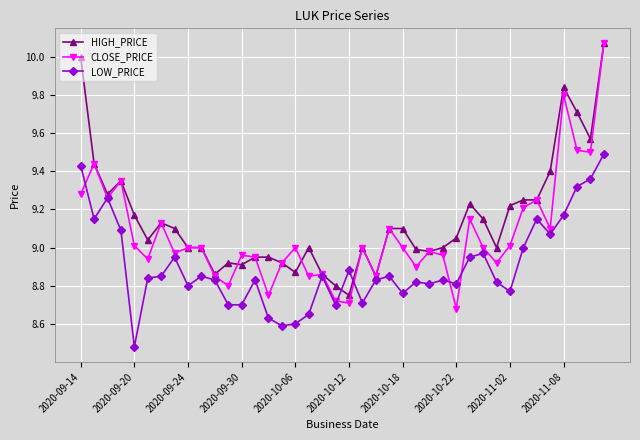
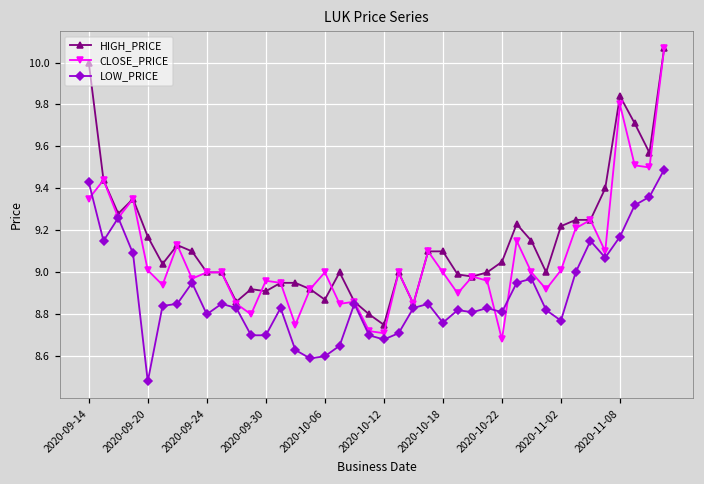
  {
    "HIGH_PRICE": {
      "2020-09-20": 9.17,
      "2020-09-30": 8.91,
      "2020-10-06": 8.87,
      "2020-10-12": 8.75,
      "2020-10-18": 9.10,
      "2020-10-22": 9.05,
      "2020-11-02": 9.22,
      "2020-11-08": 9.84
    },
    "CLOSE_PRICE": {
-     "2020-09-14": 9.28,
+     "2020-09-14": 9.35,
      "2020-09-20": 9.01,
      "2020-09-30": 8.96,
      "2020-10-06": 9.00,
      "2020-10-12": 8.71,
      "2020-10-18": 9.00,
      "2020-10-22": 8.68,
      "2020-11-02": 9.01,
      "2020-11-08": 9.80
    },
    "LOW_PRICE": {
      "2020-09-14": 9.43,
      "2020-09-20": 8.48,
      "2020-09-24": 8.80,
      "2020-09-30": 8.70,
      "2020-10-06": 8.60,
-     "2020-10-12": 8.88,
+     "2020-10-12": 8.68,
      "2020-10-18": 8.76,
      "2020-10-22": 8.81,
      "2020-11-02": 8.77,
      "2020-11-08": 9.17
    }
  }
